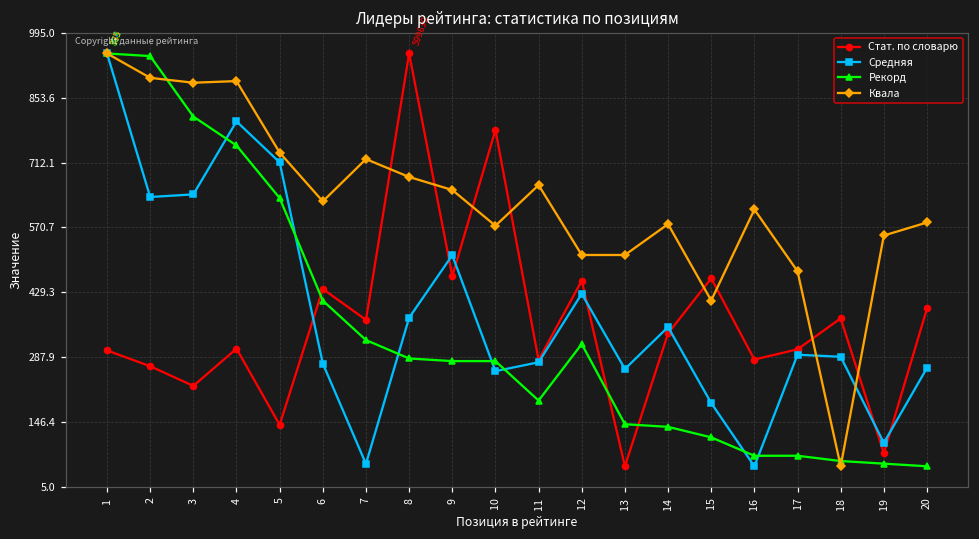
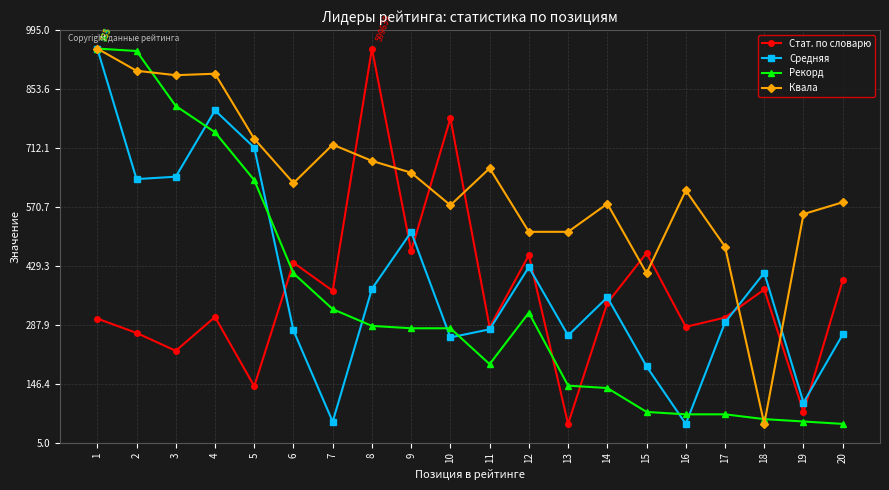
  {
    "Стат. по словарю": {
      "1": 300,
      "2": 270,
      "3": 230,
      "4": 310,
      "5": 140,
      "6": 440,
      "7": 370,
      "9": 460,
      "10": 780,
      "12": 450,
      "13": 50,
      "14": 340,
      "15": 460,
      "16": 280,
      "17": 310,
      "18": 370,
      "19": 80,
      "20": 390
    },
    "Средняя": {
      "2": 640,
      "3": 640,
      "4": 800,
      "5": 710,
      "6": 270,
      "7": 60,
      "8": 370,
      "9": 510,
      "10": 260,
      "12": 430,
      "13": 260,
      "14": 350,
      "15": 190,
      "16": 50,
      "17": 290,
-     "18": 290,
+     "18": 410,
      "19": 100,
      "20": 260
    },
    "Рекорд": {
      "2": 940,
      "3": 810,
      "4": 750,
      "5": 630,
      "6": 410,
      "7": 330,
      "8": 290,
      "9": 280,
      "10": 280,
      "11": 190,
      "12": 320,
      "13": 140,
      "14": 140,
-     "15": 110,
+     "15": 80,
      "16": 70,
      "17": 70,
      "18": 60,
      "19": 60,
      "20": 50
    },
    "Квала": {
      "2": 900,
      "3": 890,
      "4": 890,
      "5": 730,
      "6": 630,
      "7": 720,
      "8": 680,
      "9": 650,
      "10": 570,
      "11": 660,
      "12": 510,
      "13": 510,
      "14": 580,
      "15": 410,
      "16": 610,
      "17": 480,
      "18": 50,
      "19": 550,
      "20": 580
    }
  }
